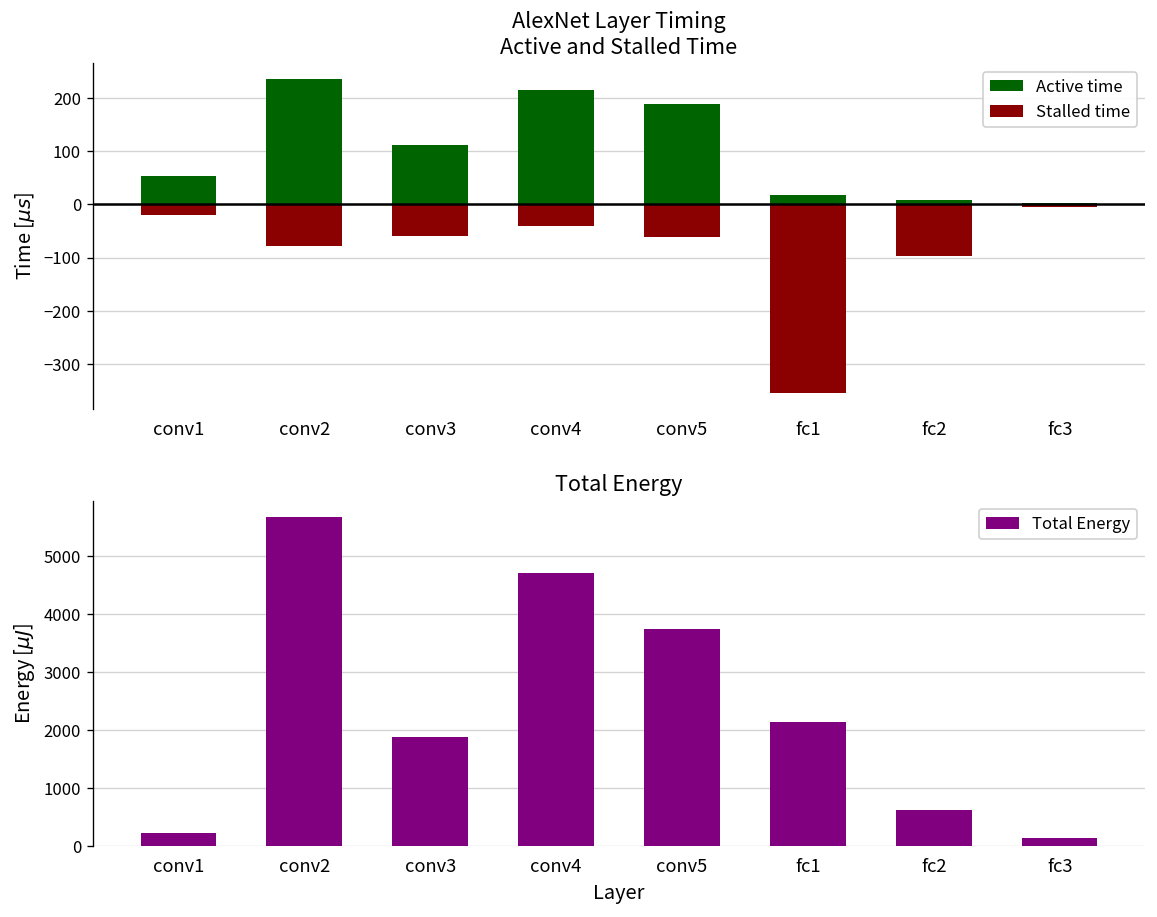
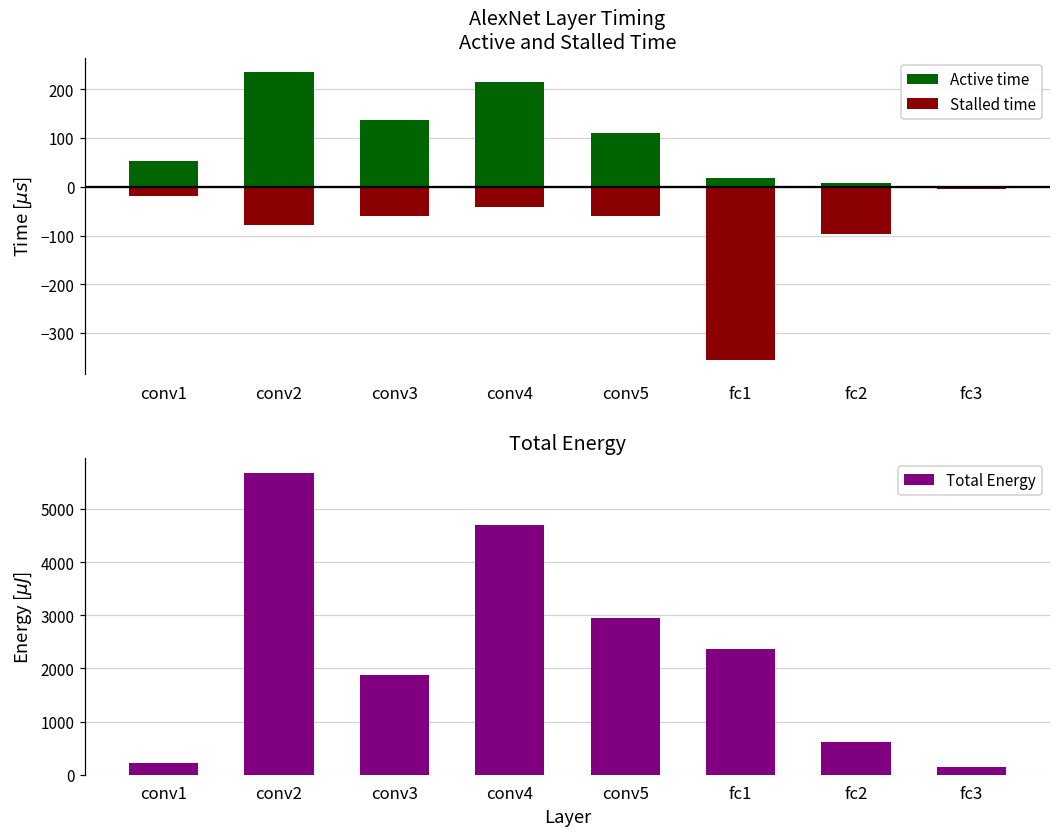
  {
    "AlexNet Layer Timing Active and Stalled Time": {
      "Active time": {
        "conv1": 50,
        "conv2": 240,
-       "conv3": 110,
+       "conv3": 140,
        "conv4": 220,
-       "conv5": 190,
+       "conv5": 110,
        "fc1": 20,
        "fc2": 10
      },
      "Stalled time": {
        "conv1": -20,
        "conv2": -80,
        "conv3": -60,
        "conv4": -40,
        "conv5": -60,
        "fc1": -350,
        "fc2": -100
      }
    },
    "Total Energy": {
      "conv1": 200,
      "conv2": 5700,
      "conv3": 1900,
      "conv4": 4700,
-     "conv5": 3700,
-     "fc1": 2100,
+     "conv5": 2900,
+     "fc1": 2400,
      "fc2": 600,
      "fc3": 100
    }
  }
